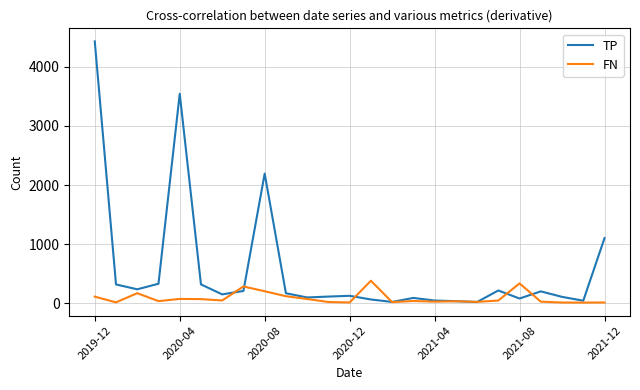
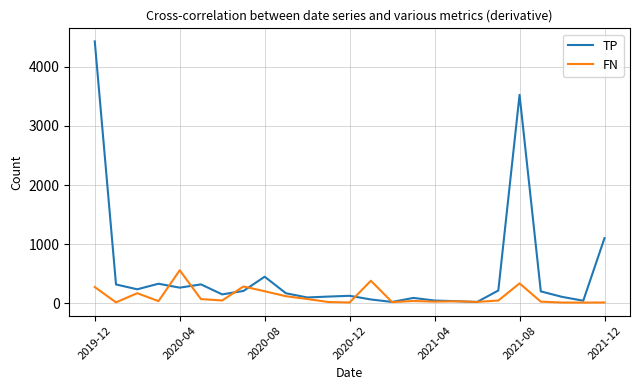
  {
    "TP": {
      "2019-12": 4400,
-     "2020-04": 3500,
-     "2020-08": 2200,
+     "2020-04": 300,
+     "2020-08": 400,
      "2020-12": 100,
-     "2021-08": 100,
+     "2021-08": 3500,
      "2021-12": 1100
    },
    "FN": {
-     "2019-12": 100,
-     "2020-04": 100,
+     "2019-12": 300,
+     "2020-04": 600,
      "2020-08": 200,
      "2020-12": 0,
      "2021-08": 300,
      "2021-12": 0
    }
  }
